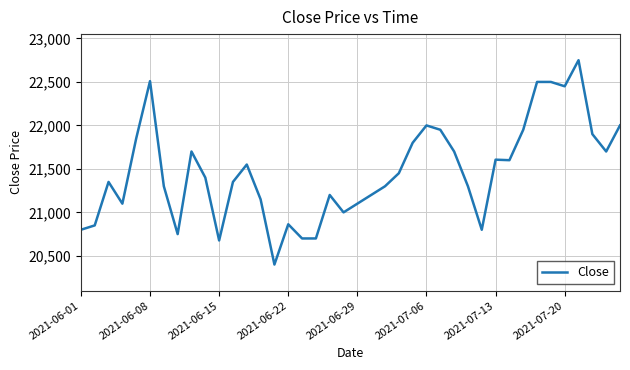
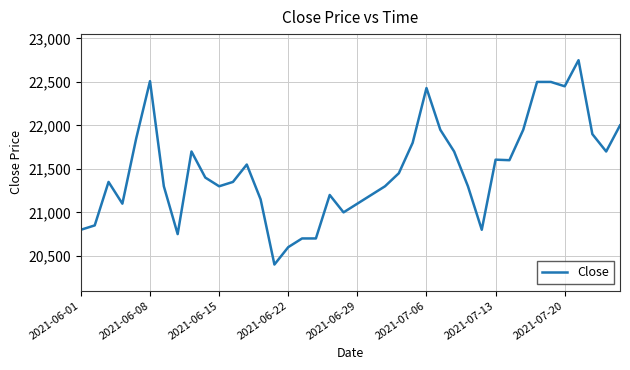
  {
    "2021-06-01": "20,800",
    "2021-06-08": "22,500",
-   "2021-06-15": "20,700",
-   "2021-06-22": "20,900",
+   "2021-06-15": "21,300",
+   "2021-06-22": "20,600",
    "2021-06-29": "21,100",
-   "2021-07-06": "22,000",
+   "2021-07-06": "22,400",
    "2021-07-13": "21,600",
    "2021-07-20": "22,500"
  }
